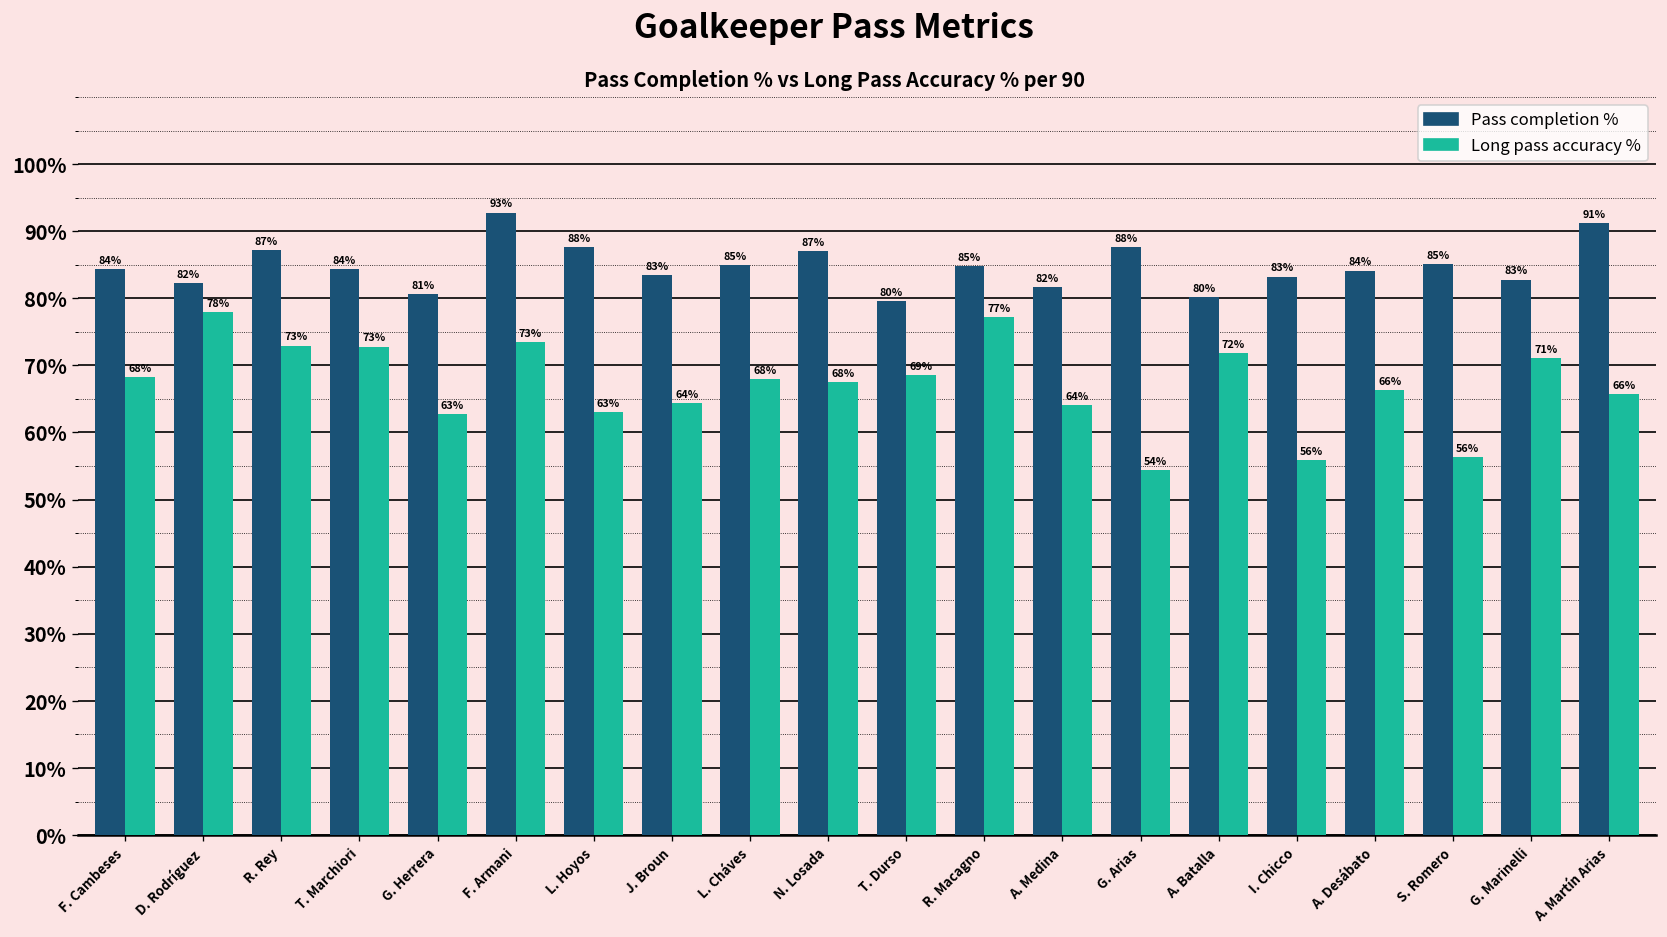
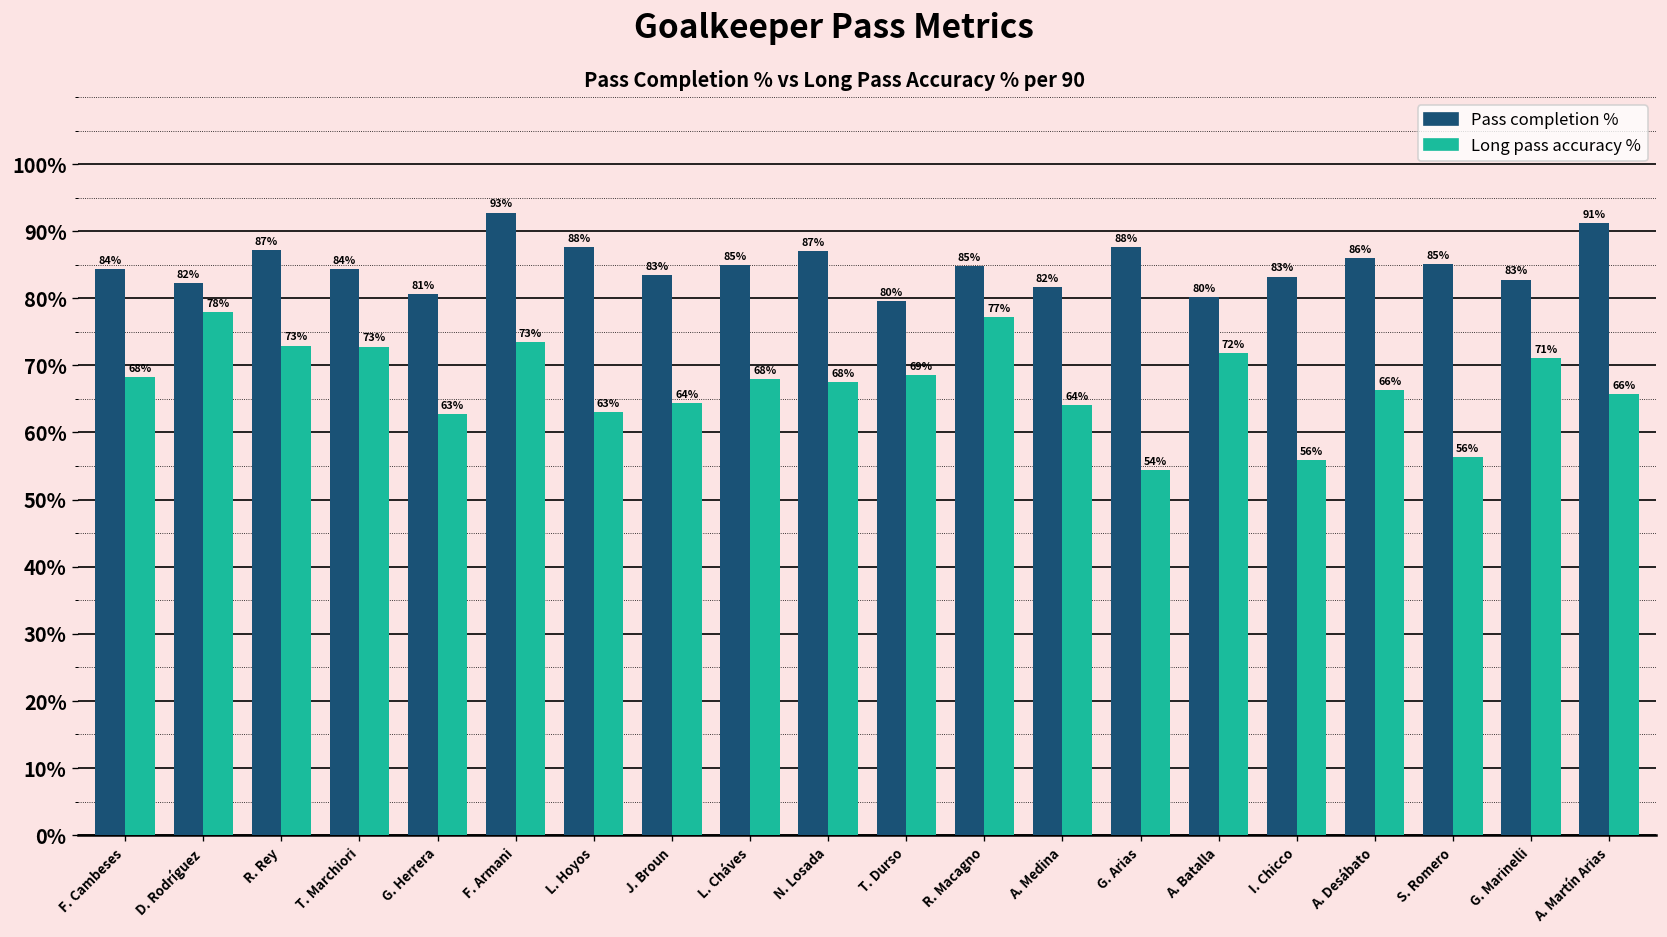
  {
    "Pass completion %": {
      "F. Cambeses": "84%",
      "D. Rodríguez": "82%",
      "R. Rey": "87%",
      "T. Marchiori": "84%",
      "G. Herrera": "81%",
      "F. Armani": "93%",
      "L. Hoyos": "88%",
      "J. Broun": "83%",
      "L. Cháves": "85%",
      "N. Losada": "87%",
      "T. Durso": "80%",
      "R. Macagno": "85%",
      "A. Medina": "82%",
      "G. Arias": "88%",
      "A. Batalla": "80%",
      "I. Chicco": "83%",
-     "A. Desábato": "84%",
+     "A. Desábato": "86%",
      "S. Romero": "85%",
      "G. Marinelli": "83%",
      "A. Martín Arias": "91%"
    },
    "Long pass accuracy %": {
      "F. Cambeses": "68%",
      "D. Rodríguez": "78%",
      "R. Rey": "73%",
      "T. Marchiori": "73%",
      "G. Herrera": "63%",
      "F. Armani": "73%",
      "L. Hoyos": "63%",
      "J. Broun": "64%",
      "L. Cháves": "68%",
      "N. Losada": "68%",
      "T. Durso": "69%",
      "R. Macagno": "77%",
      "A. Medina": "64%",
      "G. Arias": "54%",
      "A. Batalla": "72%",
      "I. Chicco": "56%",
      "A. Desábato": "66%",
      "S. Romero": "56%",
      "G. Marinelli": "71%",
      "A. Martín Arias": "66%"
    }
  }
